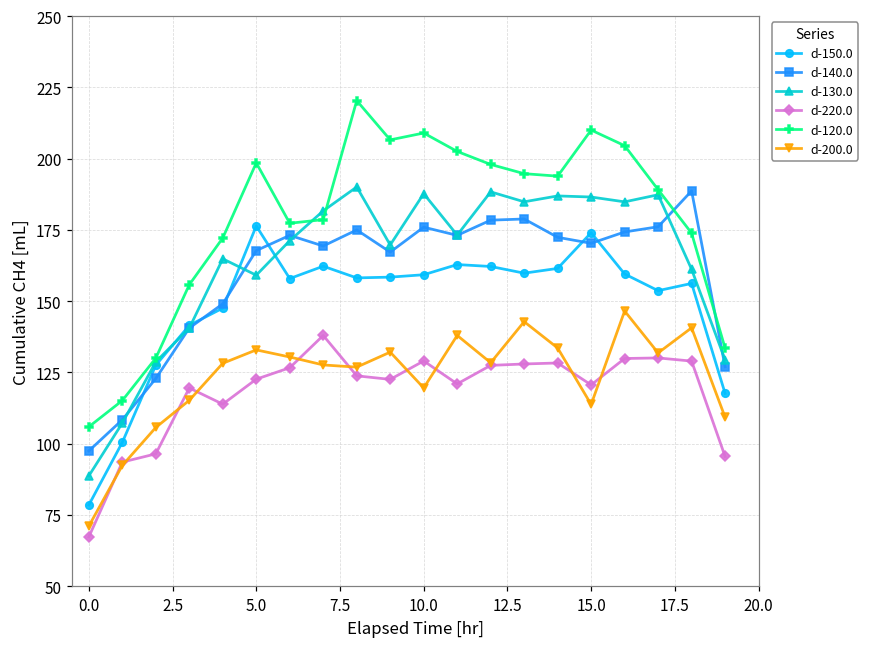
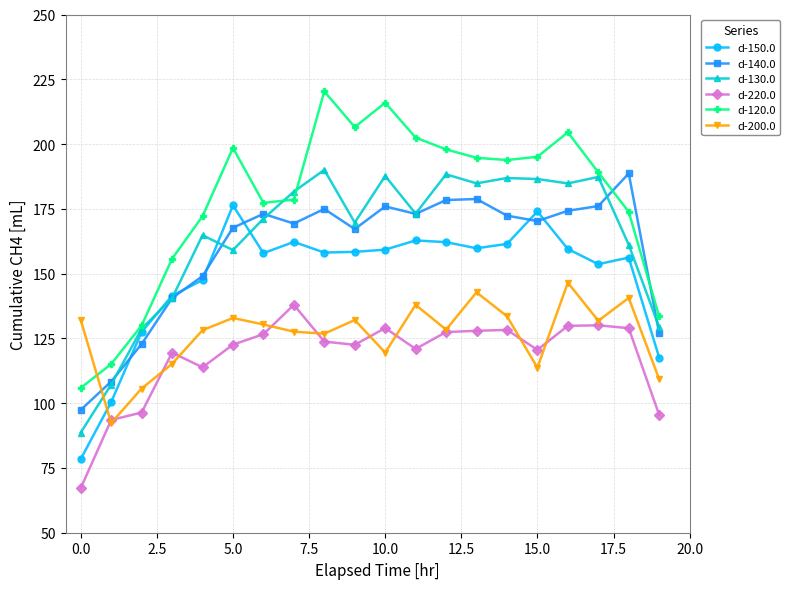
  {
    "d-220.0": {
      "0.0": 67,
      "5.0": 123,
      "10.0": 129,
      "15.0": 121
    },
    "d-120.0": {
      "0.0": 106,
      "5.0": 198,
-     "10.0": 209,
-     "15.0": 210
+     "10.0": 216,
+     "15.0": 195
    },
    "d-200.0": {
-     "0.0": 71,
+     "0.0": 132,
      "5.0": 133,
      "10.0": 120,
      "15.0": 114
    }
  }
